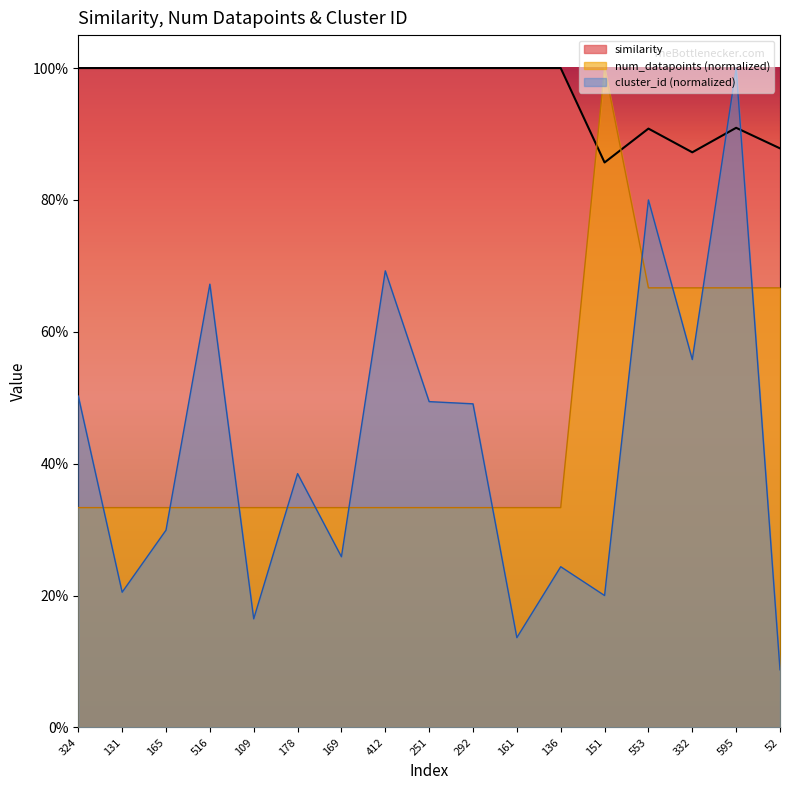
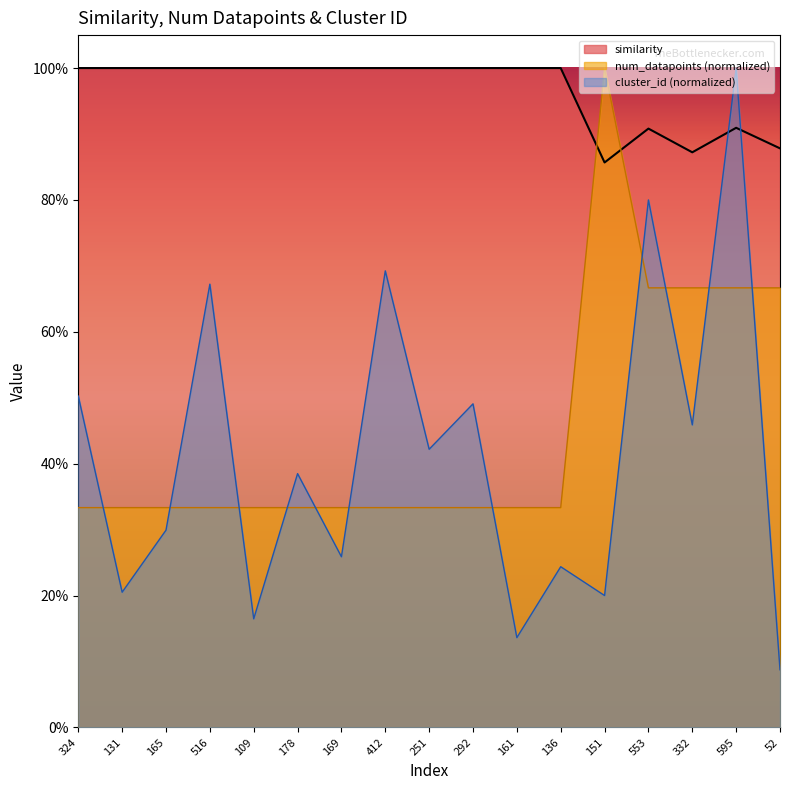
  {
    "similarity": {
      "324": "100%",
      "131": "100%",
      "165": "100%",
      "516": "100%",
      "109": "100%",
      "178": "100%",
      "169": "100%",
      "412": "100%",
      "251": "100%",
      "292": "100%",
      "161": "100%",
      "136": "100%",
      "151": "86%",
      "553": "91%",
      "332": "87%",
      "595": "91%",
      "52": "88%"
    },
    "num_datapoints (normalized)": {
      "324": "33%",
      "131": "33%",
      "165": "33%",
      "516": "33%",
      "109": "33%",
      "178": "33%",
      "169": "33%",
      "412": "33%",
      "251": "33%",
      "292": "33%",
      "161": "33%",
      "136": "33%",
      "553": "67%",
      "332": "67%",
      "595": "67%",
      "52": "67%"
    },
    "cluster_id (normalized)": {
      "324": "50%",
      "131": "21%",
      "165": "30%",
      "516": "67%",
      "109": "16%",
      "178": "38%",
      "169": "26%",
      "412": "69%",
-     "251": "49%",
+     "251": "42%",
      "292": "49%",
      "161": "14%",
      "136": "24%",
      "151": "20%",
      "553": "80%",
-     "332": "56%",
+     "332": "46%",
      "52": "9%"
    }
  }
